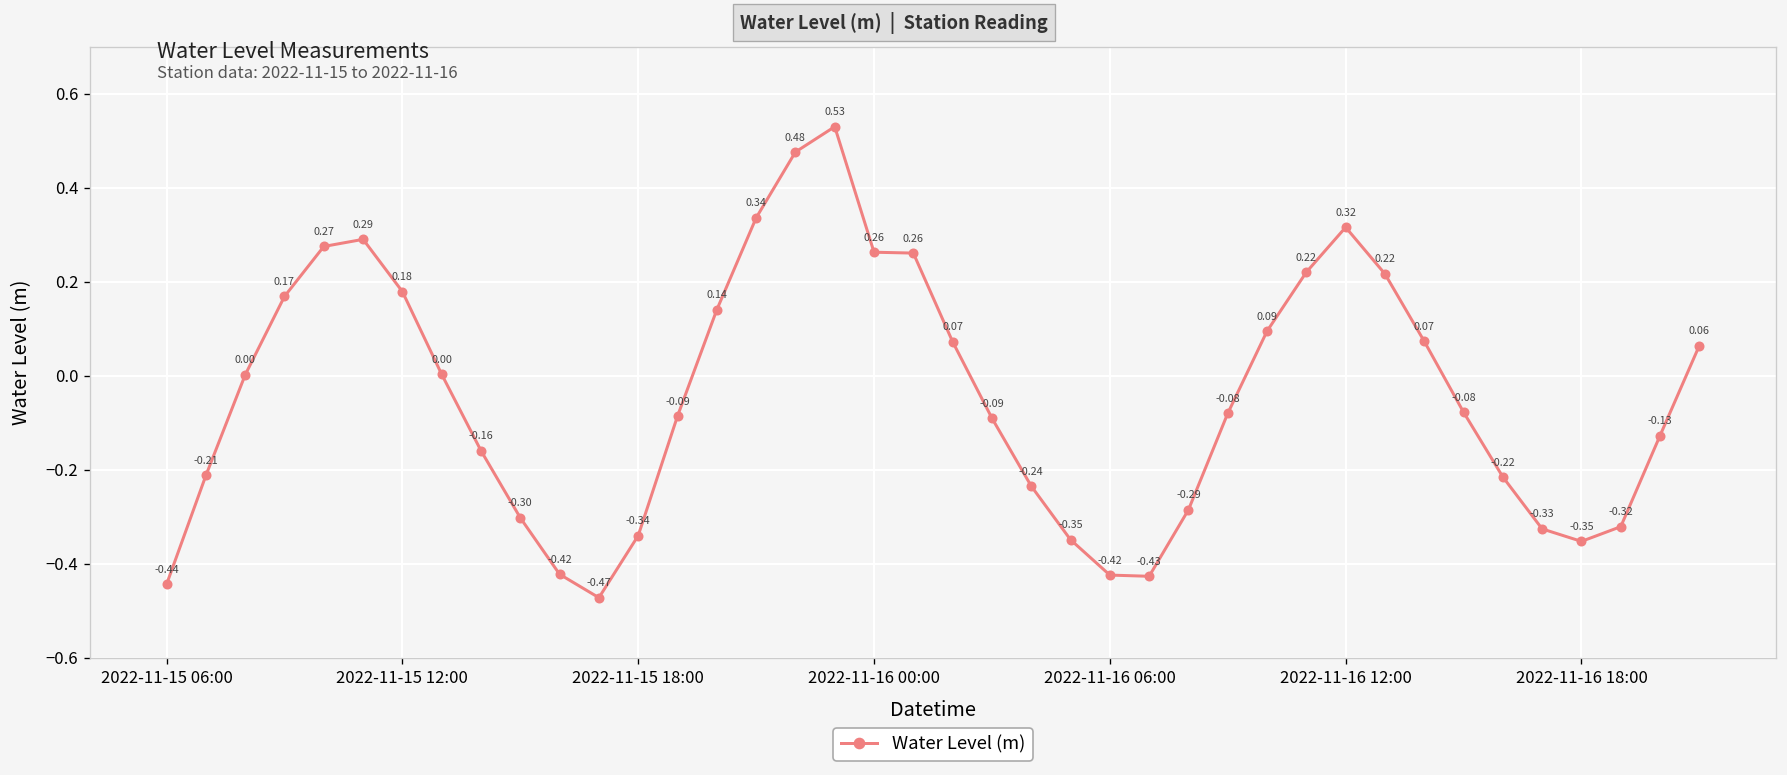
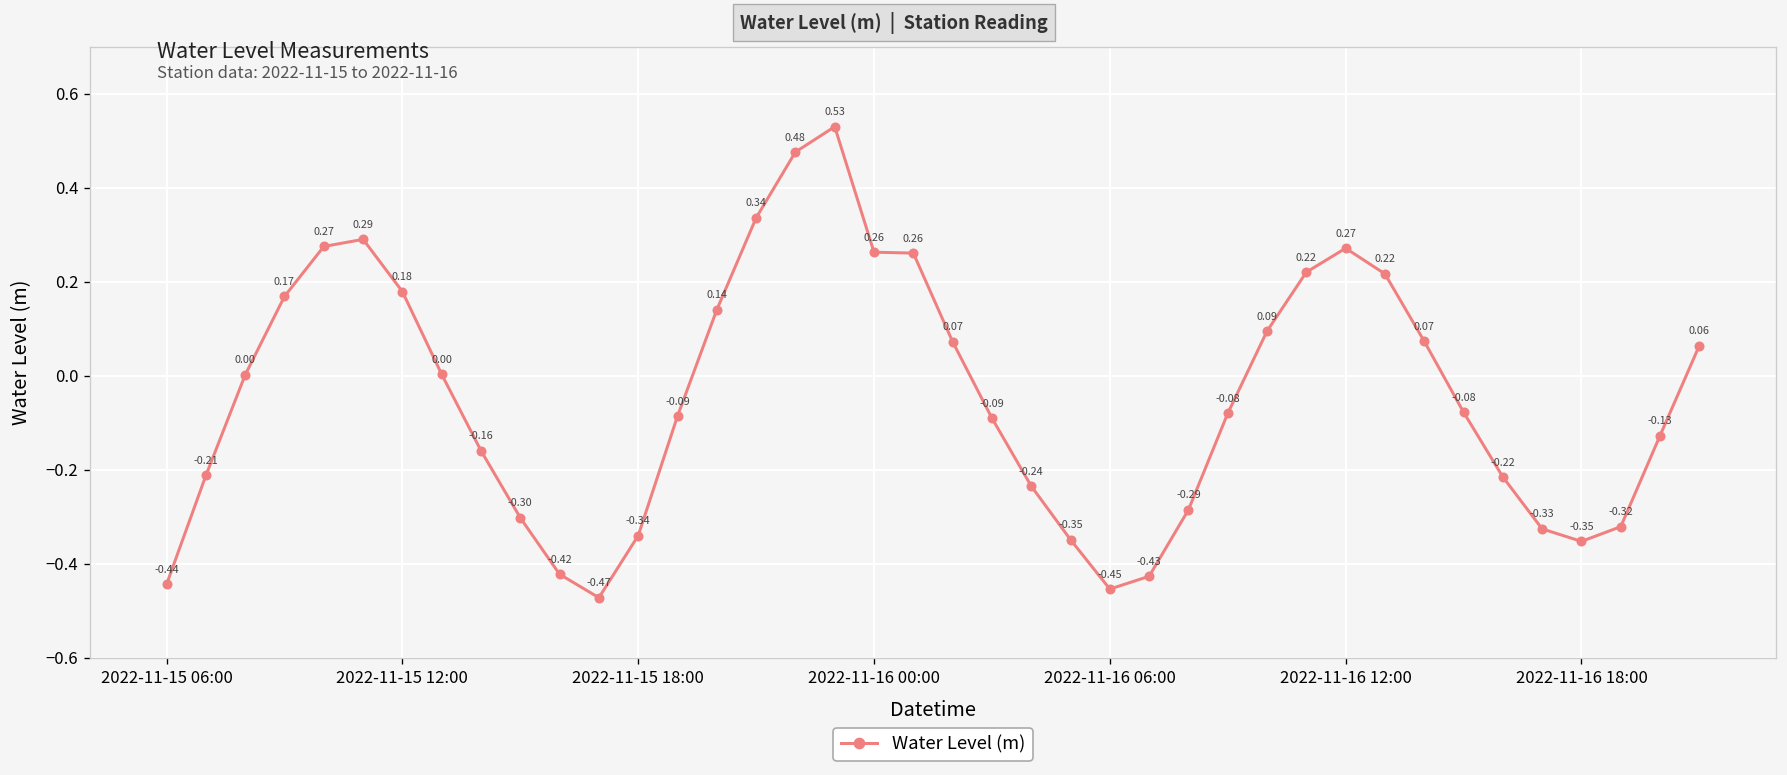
  {
    "2022-11-15 06:00": -0.44,
    "2022-11-15 12:00": 0.18,
    "2022-11-15 18:00": -0.34,
    "2022-11-16 00:00": 0.26,
-   "2022-11-16 06:00": -0.42,
-   "2022-11-16 12:00": 0.32,
+   "2022-11-16 06:00": -0.45,
+   "2022-11-16 12:00": 0.27,
    "2022-11-16 18:00": -0.35
  }
